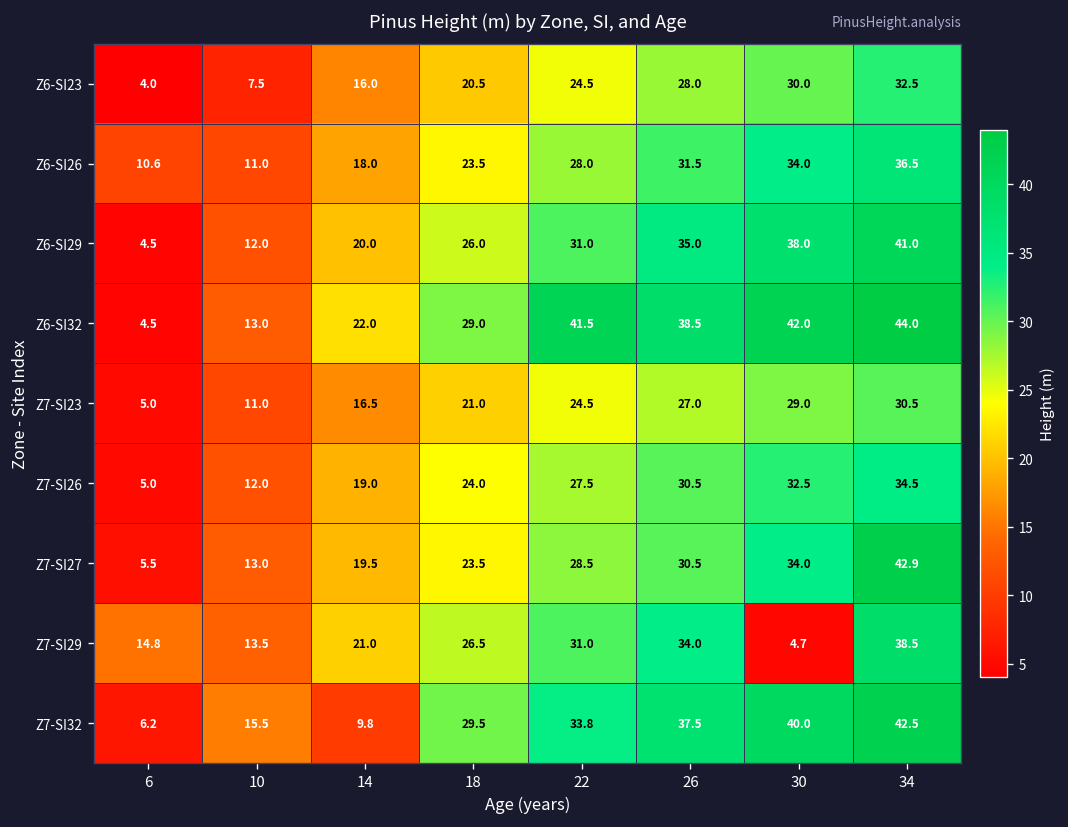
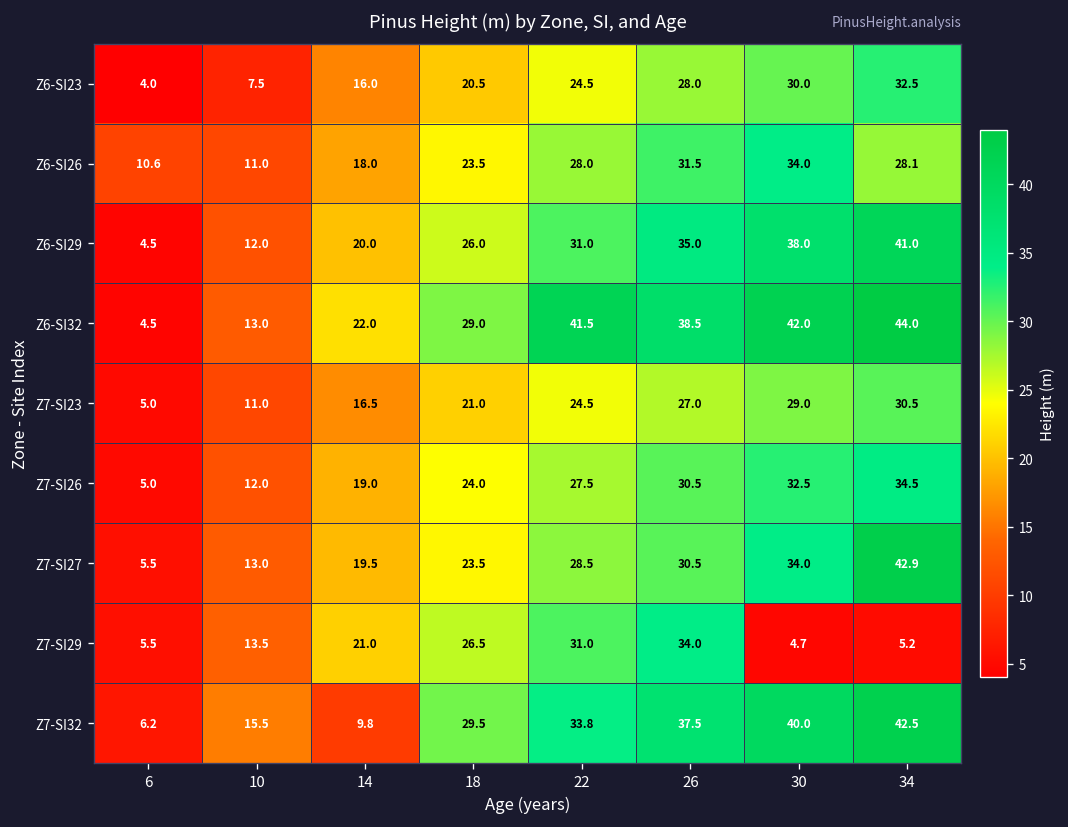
  {
    "Z6-SI23": {
      "6": 4.0,
      "10": 7.5,
      "14": 16.0,
      "18": 20.5,
      "22": 24.5,
      "26": 28.0,
      "30": 30.0,
      "34": 32.5
    },
    "Z6-SI26": {
      "6": 10.6,
      "10": 11.0,
      "14": 18.0,
      "18": 23.5,
      "22": 28.0,
      "26": 31.5,
      "30": 34.0,
-     "34": 36.5
+     "34": 28.1
    },
    "Z6-SI29": {
      "6": 4.5,
      "10": 12.0,
      "14": 20.0,
      "18": 26.0,
      "22": 31.0,
      "26": 35.0,
      "30": 38.0,
      "34": 41.0
    },
    "Z6-SI32": {
      "6": 4.5,
      "10": 13.0,
      "14": 22.0,
      "18": 29.0,
      "22": 41.5,
      "26": 38.5,
      "30": 42.0,
      "34": 44.0
    },
    "Z7-SI23": {
      "6": 5.0,
      "10": 11.0,
      "14": 16.5,
      "18": 21.0,
      "22": 24.5,
      "26": 27.0,
      "30": 29.0,
      "34": 30.5
    },
    "Z7-SI26": {
      "6": 5.0,
      "10": 12.0,
      "14": 19.0,
      "18": 24.0,
      "22": 27.5,
      "26": 30.5,
      "30": 32.5,
      "34": 34.5
    },
    "Z7-SI27": {
      "6": 5.5,
      "10": 13.0,
      "14": 19.5,
      "18": 23.5,
      "22": 28.5,
      "26": 30.5,
      "30": 34.0,
      "34": 42.9
    },
    "Z7-SI29": {
-     "6": 14.8,
+     "6": 5.5,
      "10": 13.5,
      "14": 21.0,
      "18": 26.5,
      "22": 31.0,
      "26": 34.0,
      "30": 4.7,
-     "34": 38.5
+     "34": 5.2
    },
    "Z7-SI32": {
      "6": 6.2,
      "10": 15.5,
      "14": 9.8,
      "18": 29.5,
      "22": 33.8,
      "26": 37.5,
      "30": 40.0,
      "34": 42.5
    }
  }
